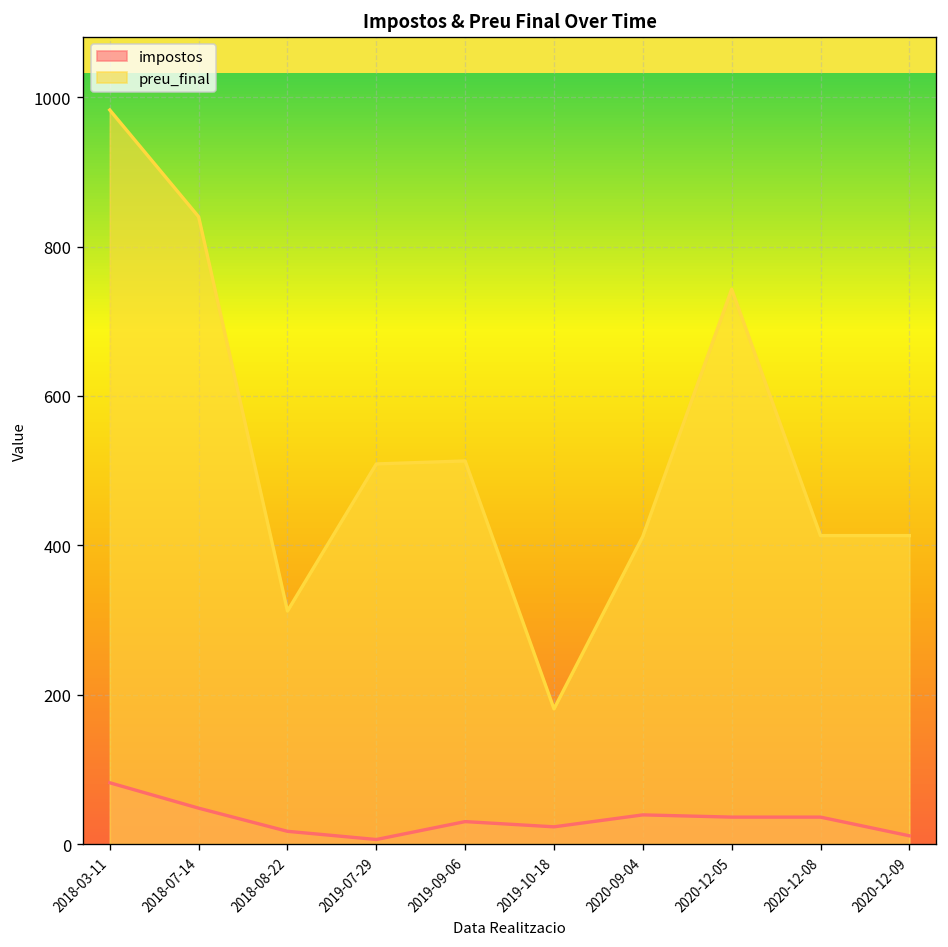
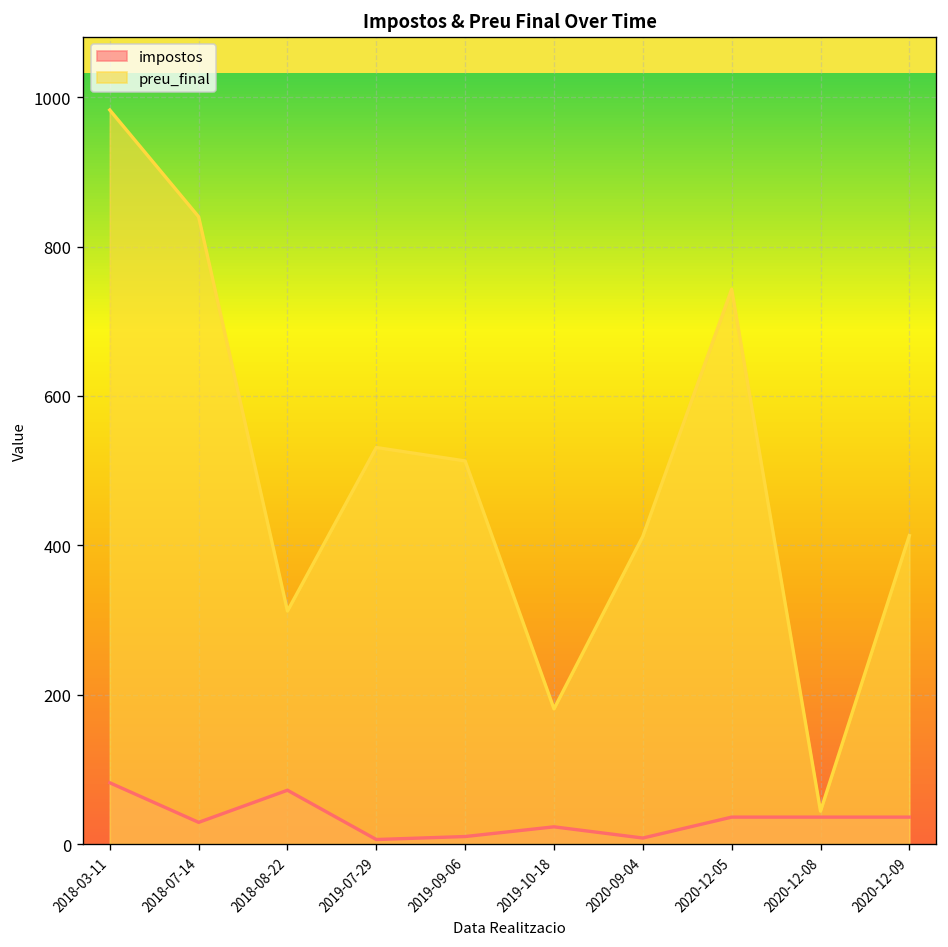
  {
    "impostos": {
      "2018-03-11": 80,
-     "2018-07-14": 50,
-     "2018-08-22": 20,
+     "2018-07-14": 30,
+     "2018-08-22": 70,
      "2019-07-29": 10,
-     "2019-09-06": 30,
+     "2019-09-06": 10,
      "2019-10-18": 20,
-     "2020-09-04": 40,
+     "2020-09-04": 10,
      "2020-12-05": 40,
      "2020-12-08": 40,
-     "2020-12-09": 10
+     "2020-12-09": 40
    },
    "preu_final": {
      "2018-03-11": 980,
      "2018-07-14": 840,
      "2018-08-22": 310,
-     "2019-07-29": 510,
+     "2019-07-29": 530,
      "2019-09-06": 510,
      "2019-10-18": 180,
      "2020-09-04": 410,
      "2020-12-05": 740,
-     "2020-12-08": 410,
+     "2020-12-08": 40,
      "2020-12-09": 410
    }
  }
